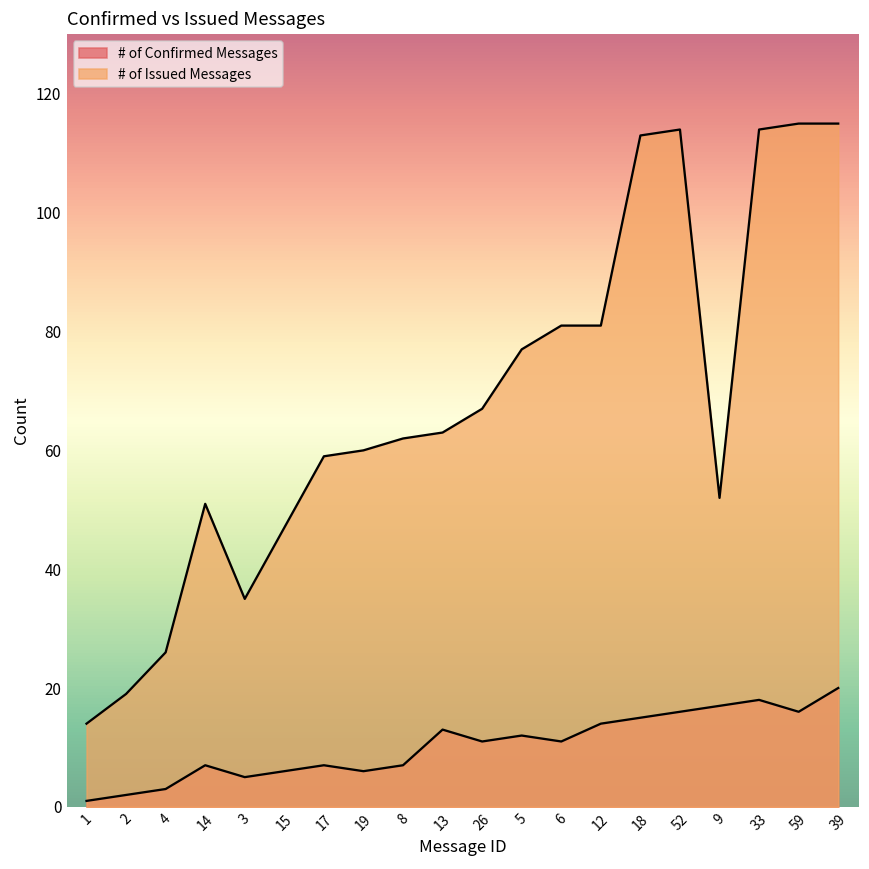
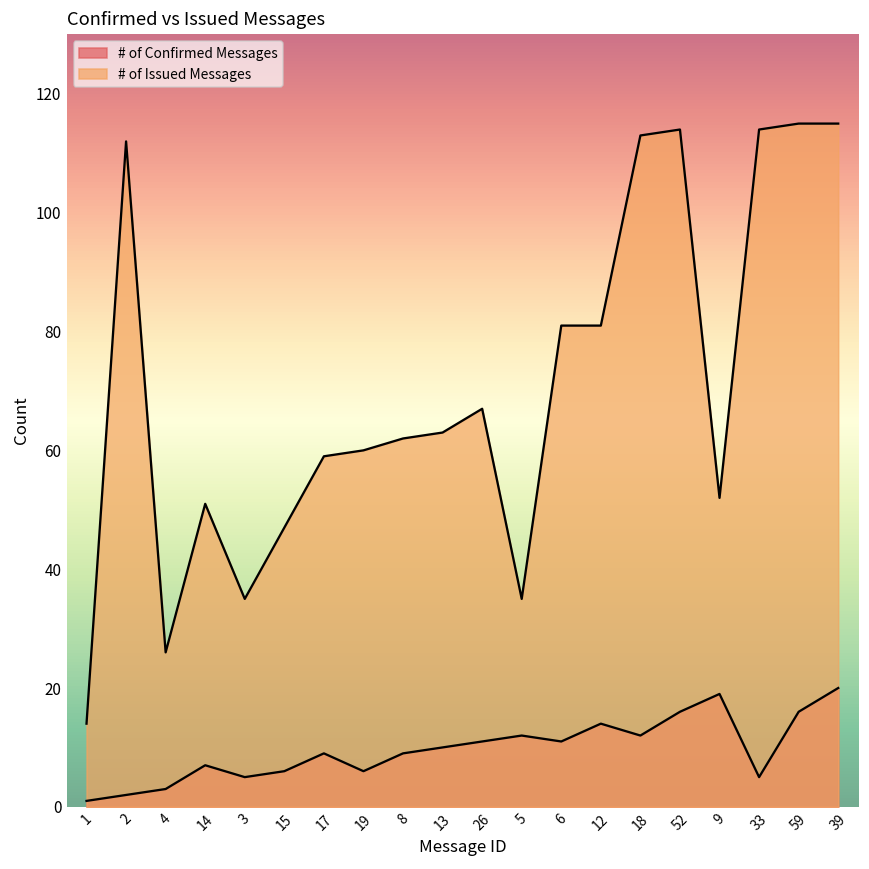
  {
    "# of Confirmed Messages": {
      "1": 1,
      "2": 2,
      "4": 3,
      "14": 7,
      "3": 5,
      "15": 6,
-     "17": 7,
+     "17": 9,
      "19": 6,
-     "8": 7,
-     "13": 13,
+     "8": 9,
+     "13": 10,
      "26": 11,
      "5": 12,
      "6": 11,
      "12": 14,
-     "18": 15,
+     "18": 12,
      "52": 16,
-     "9": 17,
-     "33": 18,
+     "9": 19,
+     "33": 5,
      "59": 16,
      "39": 20
    },
    "# of Issued Messages": {
      "1": 14,
-     "2": 19,
+     "2": 112,
      "4": 26,
      "14": 51,
      "3": 35,
      "15": 47,
      "17": 59,
      "19": 60,
      "8": 62,
      "13": 63,
      "26": 67,
-     "5": 77,
+     "5": 35,
      "6": 81,
      "12": 81,
      "18": 113,
      "52": 114,
      "9": 52,
      "33": 114,
      "59": 115,
      "39": 115
    }
  }
